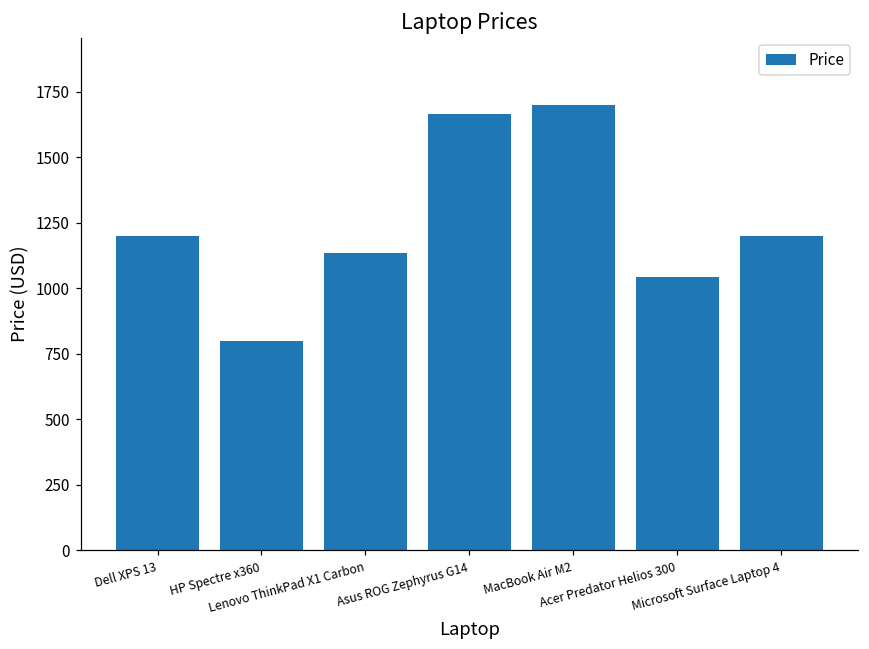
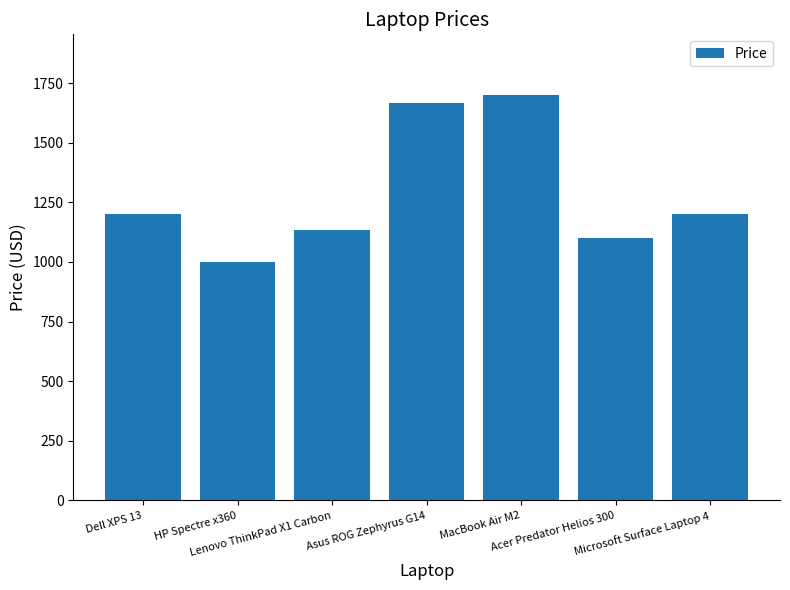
  {
    "Dell XPS 13": 1200,
-   "HP Spectre x360": 800,
+   "HP Spectre x360": 1000,
    "Lenovo ThinkPad X1 Carbon": 1130,
    "Asus ROG Zephyrus G14": 1670,
    "MacBook Air M2": 1700,
-   "Acer Predator Helios 300": 1040,
+   "Acer Predator Helios 300": 1100,
    "Microsoft Surface Laptop 4": 1200
  }
